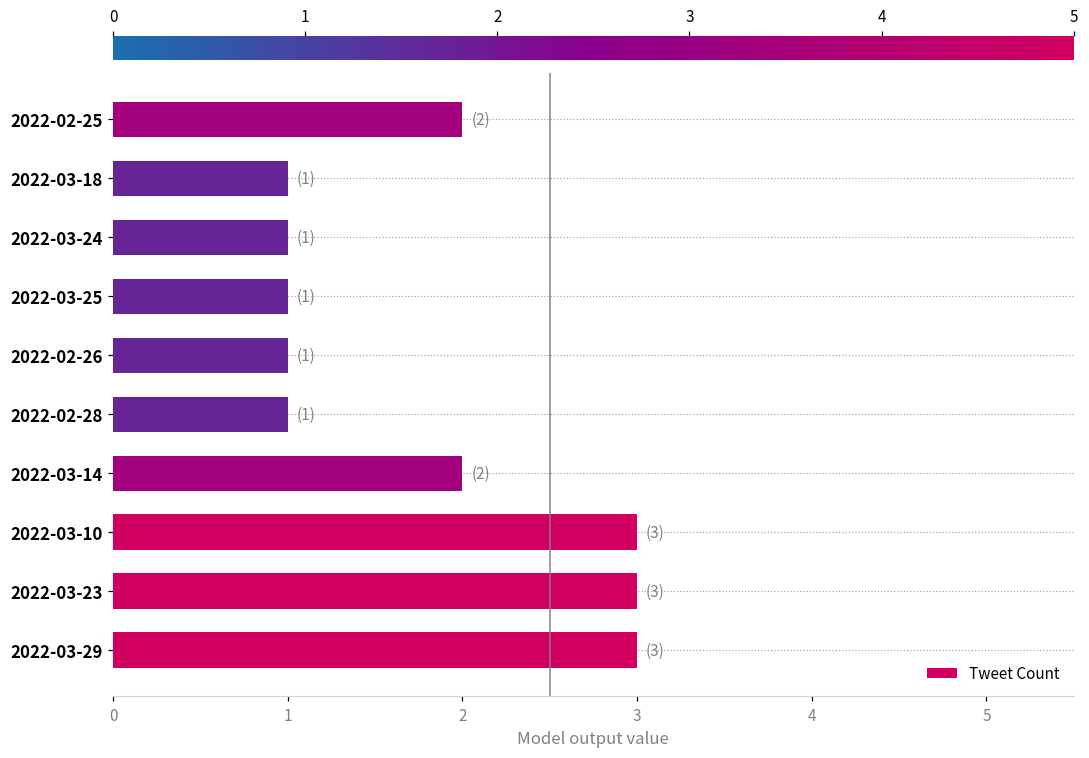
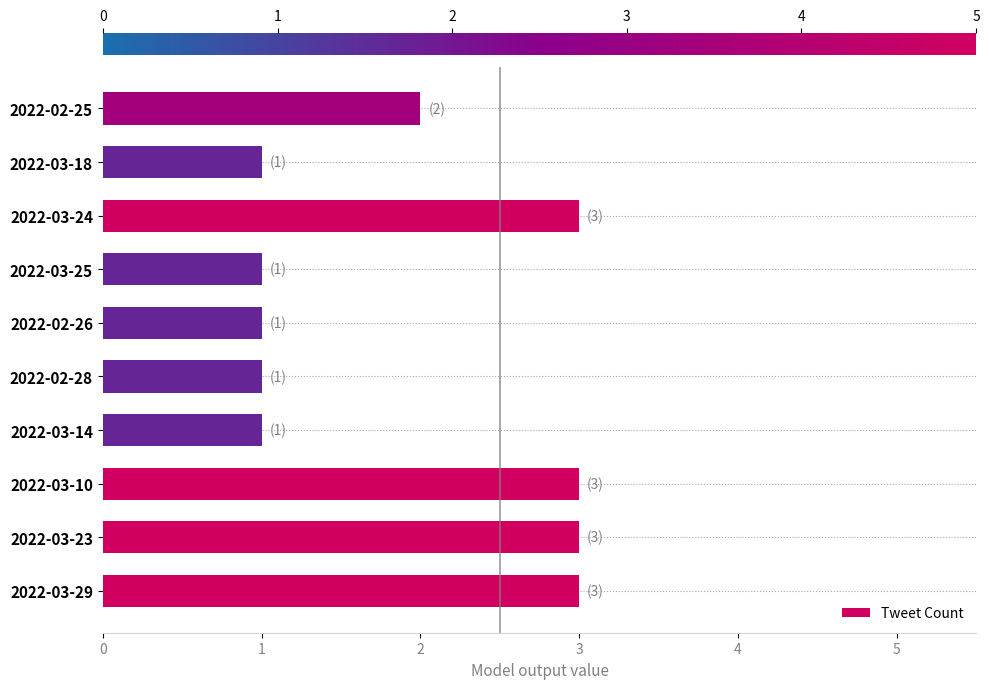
  {
    "2022-02-25": "(2)",
    "2022-03-18": "(1)",
-   "2022-03-24": "(1)",
+   "2022-03-24": "(3)",
    "2022-03-25": "(1)",
    "2022-02-26": "(1)",
    "2022-02-28": "(1)",
-   "2022-03-14": "(2)",
+   "2022-03-14": "(1)",
    "2022-03-10": "(3)",
    "2022-03-23": "(3)",
    "2022-03-29": "(3)"
  }
